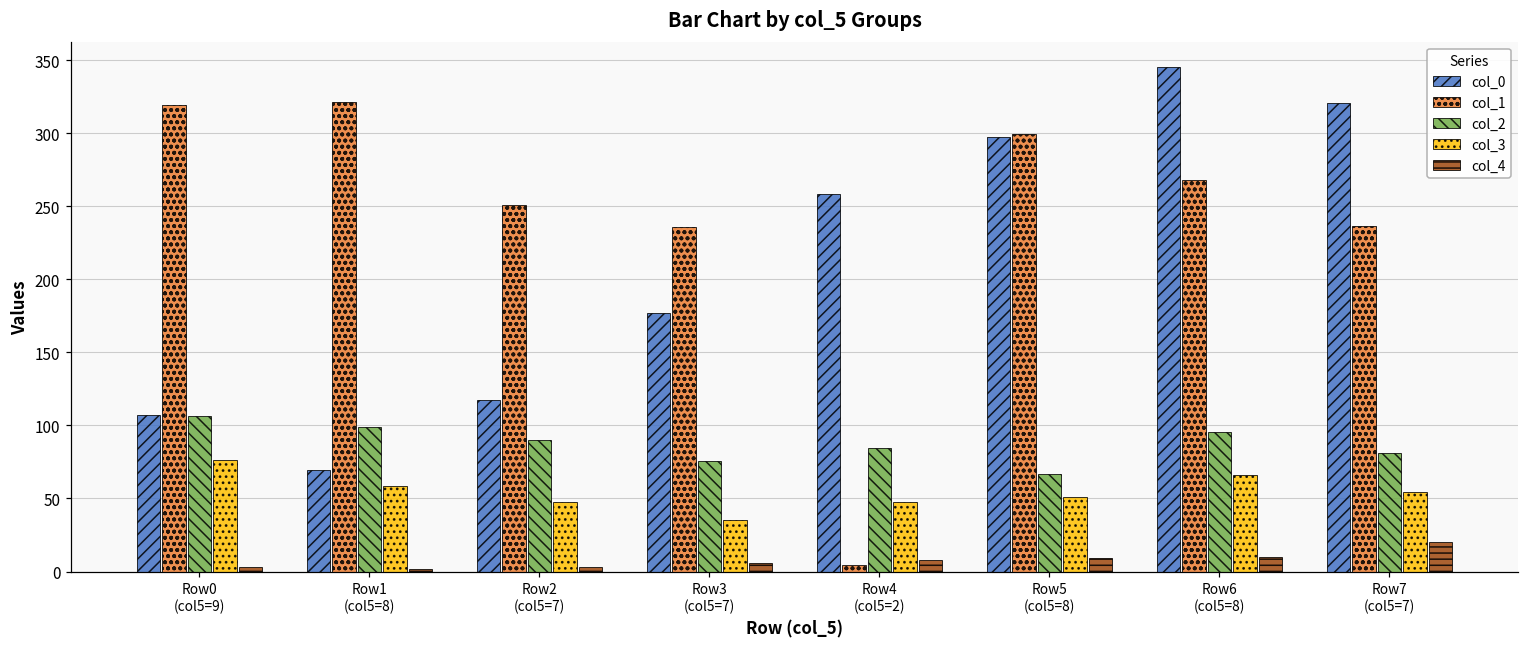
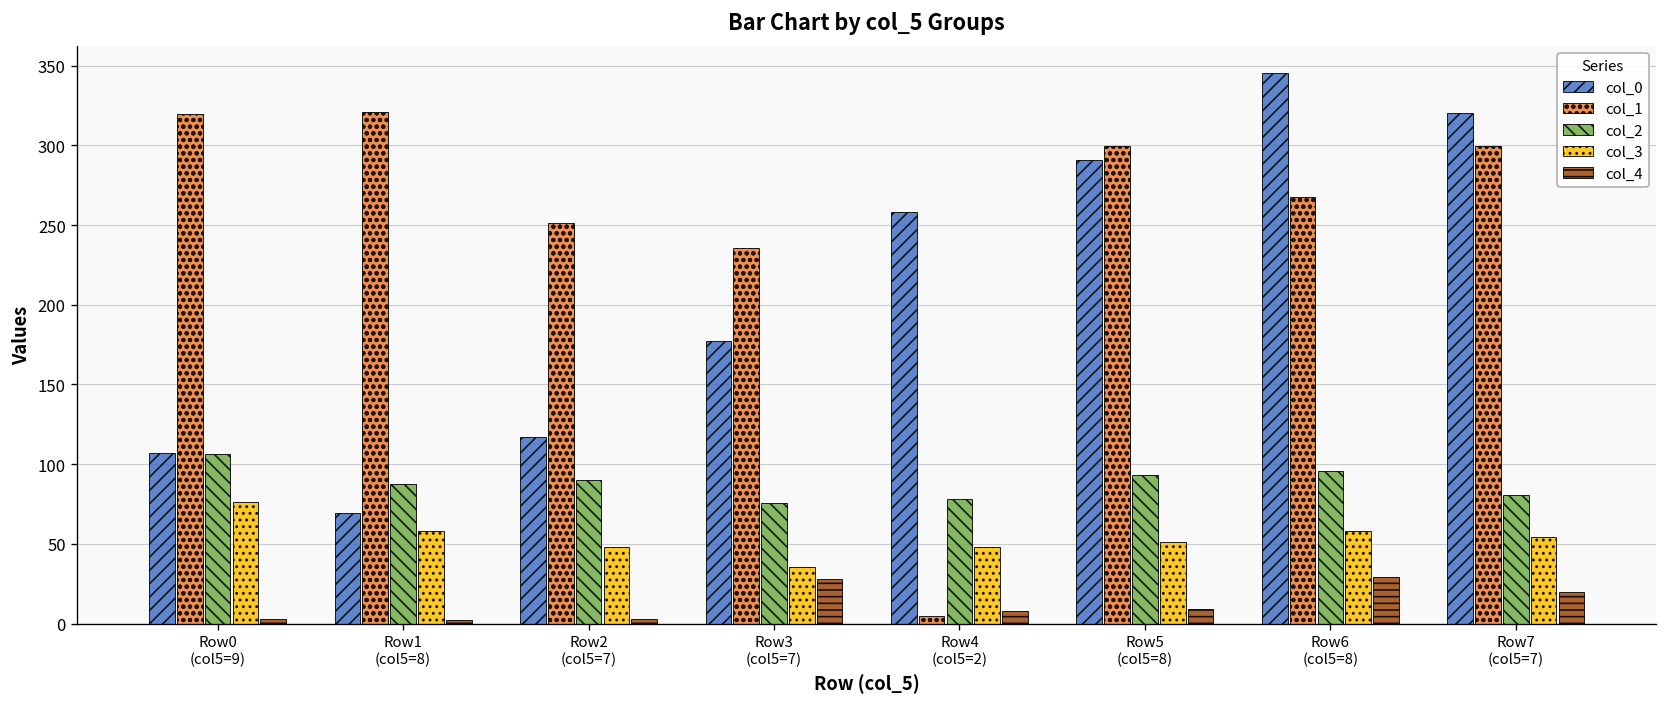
  {
    "col_0": {
      "Row0 (col5=9)": 107,
      "Row1 (col5=8)": 70,
      "Row2 (col5=7)": 117,
      "Row3 (col5=7)": 177,
      "Row4 (col5=2)": 258,
-     "Row5 (col5=8)": 297,
+     "Row5 (col5=8)": 291,
      "Row6 (col5=8)": 345,
      "Row7 (col5=7)": 320
    },
    "col_1": {
      "Row0 (col5=9)": 320,
      "Row1 (col5=8)": 321,
      "Row2 (col5=7)": 251,
      "Row3 (col5=7)": 236,
      "Row4 (col5=2)": 5,
      "Row5 (col5=8)": 300,
      "Row6 (col5=8)": 268,
-     "Row7 (col5=7)": 237
+     "Row7 (col5=7)": 300
    },
    "col_2": {
      "Row0 (col5=9)": 107,
-     "Row1 (col5=8)": 99,
+     "Row1 (col5=8)": 87,
      "Row2 (col5=7)": 90,
      "Row3 (col5=7)": 75,
-     "Row4 (col5=2)": 84,
-     "Row5 (col5=8)": 67,
+     "Row4 (col5=2)": 78,
+     "Row5 (col5=8)": 93,
      "Row6 (col5=8)": 96,
      "Row7 (col5=7)": 81
    },
    "col_3": {
      "Row0 (col5=9)": 76,
      "Row1 (col5=8)": 58,
      "Row2 (col5=7)": 48,
      "Row3 (col5=7)": 35,
      "Row4 (col5=2)": 48,
      "Row5 (col5=8)": 51,
-     "Row6 (col5=8)": 66,
+     "Row6 (col5=8)": 58,
      "Row7 (col5=7)": 54
    },
    "col_4": {
      "Row0 (col5=9)": 3,
      "Row1 (col5=8)": 2,
      "Row2 (col5=7)": 3,
-     "Row3 (col5=7)": 6,
+     "Row3 (col5=7)": 28,
      "Row4 (col5=2)": 8,
      "Row5 (col5=8)": 9,
-     "Row6 (col5=8)": 10,
+     "Row6 (col5=8)": 29,
      "Row7 (col5=7)": 20
    }
  }
